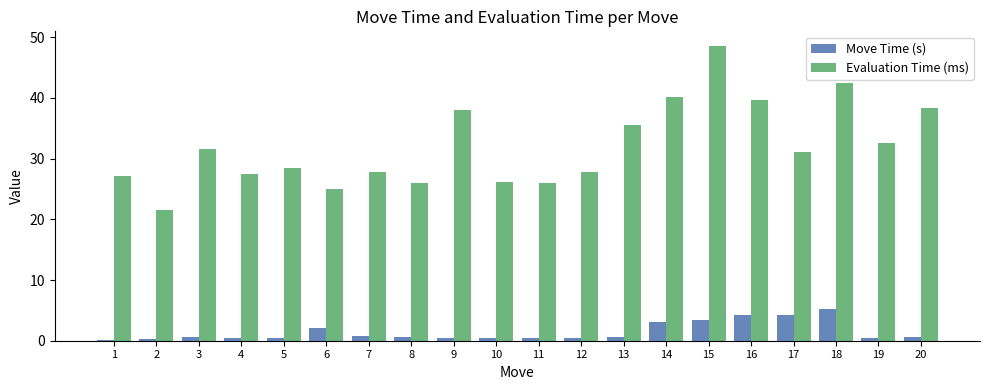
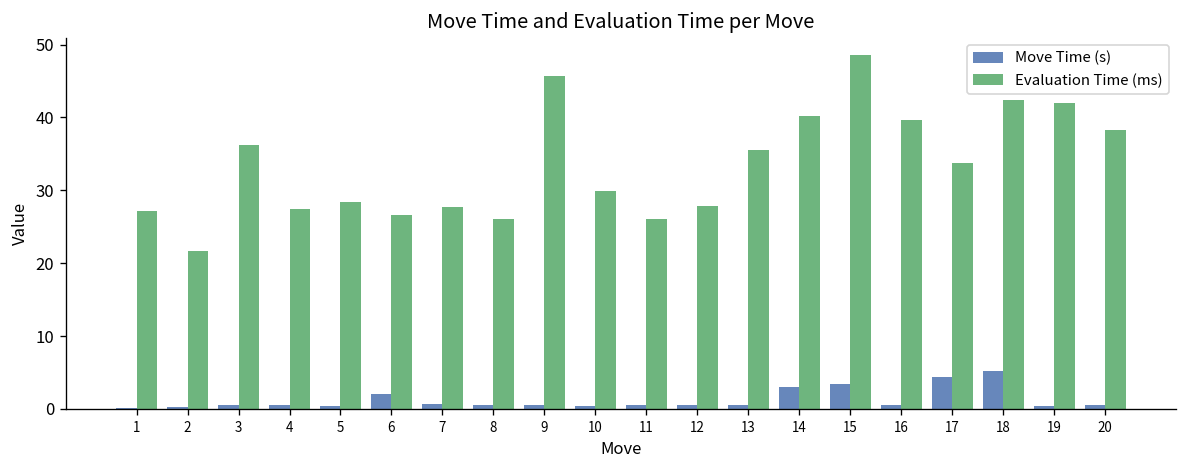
  {
    "Move Time (s)": {
      "3": 1,
      "4": 0,
      "6": 2,
      "7": 1,
      "8": 1,
      "9": 0,
      "11": 1,
      "12": 1,
      "13": 1,
      "14": 3,
      "15": 3,
-     "16": 4,
+     "16": 0,
      "17": 4,
      "18": 5,
      "19": 0,
      "20": 1
    },
    "Evaluation Time (ms)": {
      "1": 27,
      "2": 22,
-     "3": 32,
+     "3": 36,
      "4": 27,
      "5": 28,
-     "6": 25,
+     "6": 27,
      "7": 28,
      "8": 26,
-     "9": 38,
-     "10": 26,
+     "9": 46,
+     "10": 30,
      "11": 26,
      "12": 28,
      "13": 36,
      "14": 40,
      "15": 49,
      "16": 40,
-     "17": 31,
+     "17": 34,
      "18": 42,
-     "19": 33,
+     "19": 42,
      "20": 38
    }
  }
